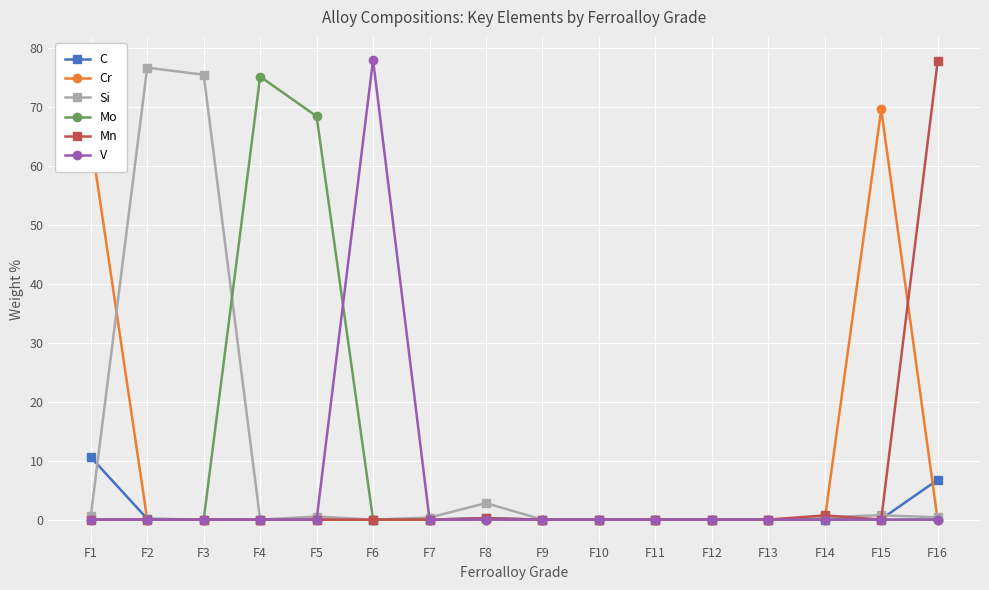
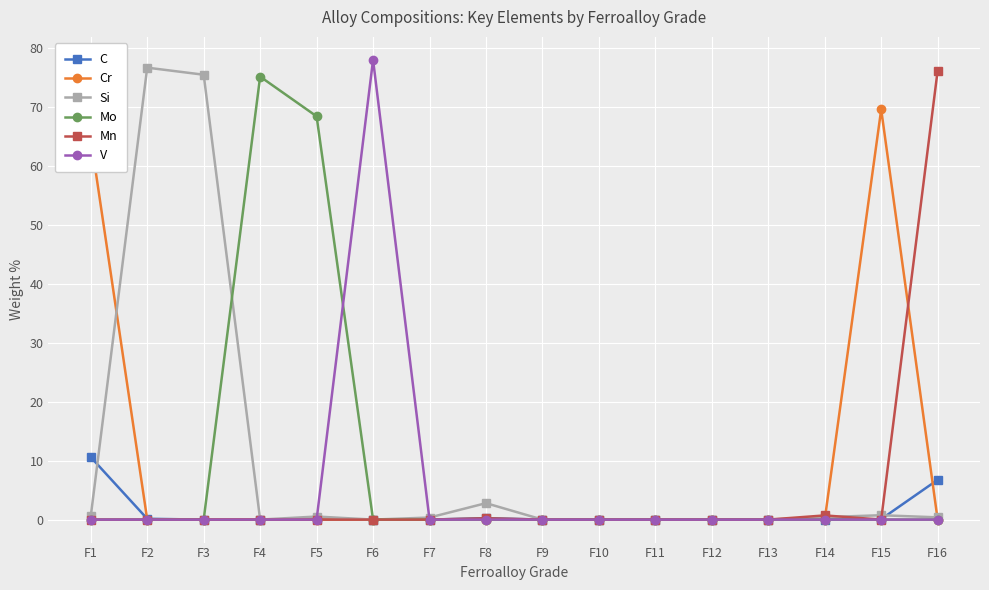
  {
    "C": {
      "F1": 11,
      "F16": 7
    },
    "Cr": {
      "F15": 70
    },
    "Si": {
      "F1": 1,
      "F2": 77,
      "F3": 76,
      "F5": 1,
      "F8": 3,
      "F15": 1
    },
    "Mo": {
      "F4": 75,
      "F5": 68
    },
    "Mn": {
-     "F16": 78
+     "F16": 76
    },
    "V": {
      "F6": 78
    }
  }
